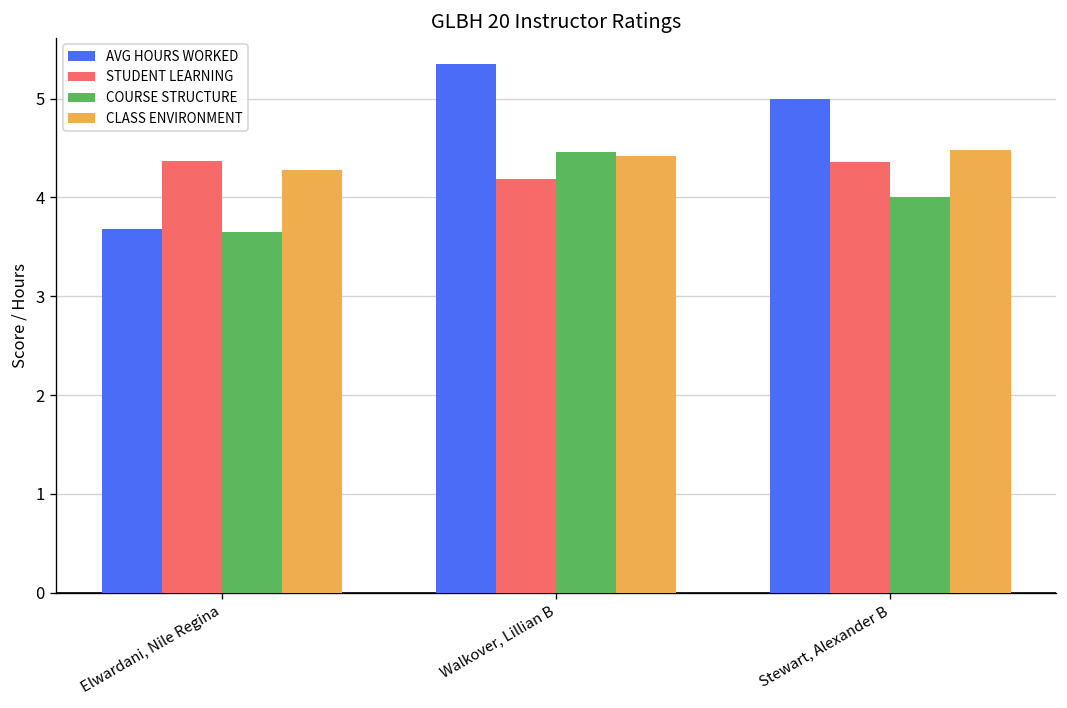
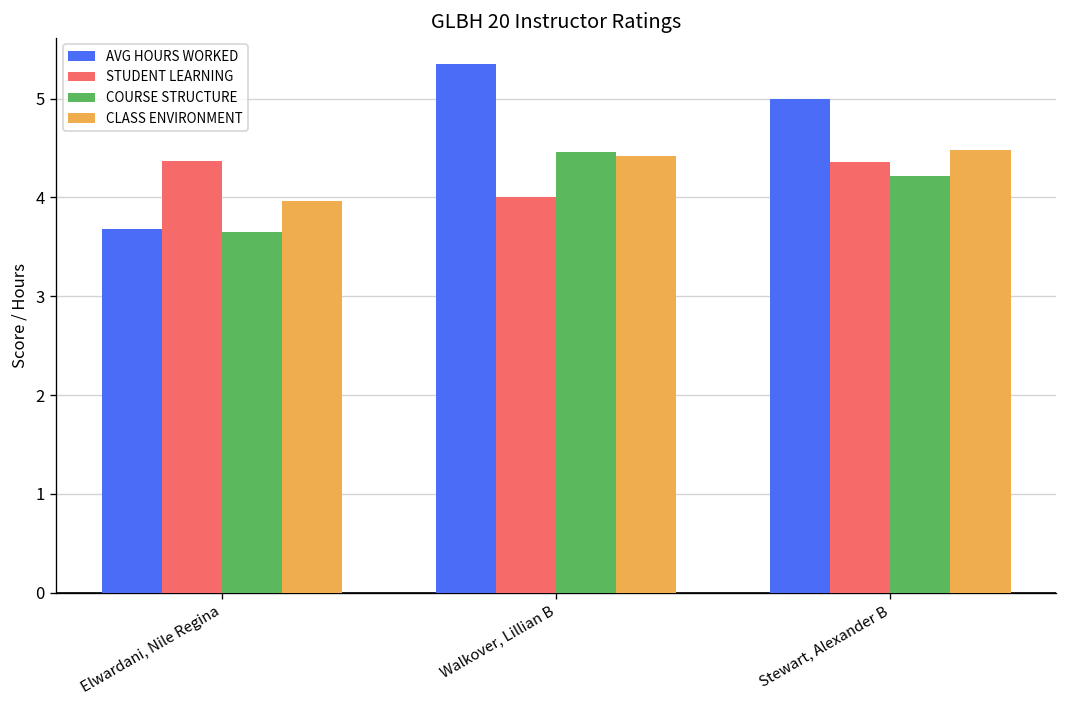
  {
    "AVG HOURS WORKED": {
      "Elwardani, Nile Regina": 3.7,
      "Walkover, Lillian B": 5.4,
      "Stewart, Alexander B": 5.0
    },
    "STUDENT LEARNING": {
      "Elwardani, Nile Regina": 4.4,
-     "Walkover, Lillian B": 4.2,
+     "Walkover, Lillian B": 4.0,
      "Stewart, Alexander B": 4.4
    },
    "COURSE STRUCTURE": {
      "Elwardani, Nile Regina": 3.7,
      "Walkover, Lillian B": 4.5,
-     "Stewart, Alexander B": 4.0
+     "Stewart, Alexander B": 4.2
    },
    "CLASS ENVIRONMENT": {
-     "Elwardani, Nile Regina": 4.3,
+     "Elwardani, Nile Regina": 4.0,
      "Walkover, Lillian B": 4.4,
      "Stewart, Alexander B": 4.5
    }
  }
